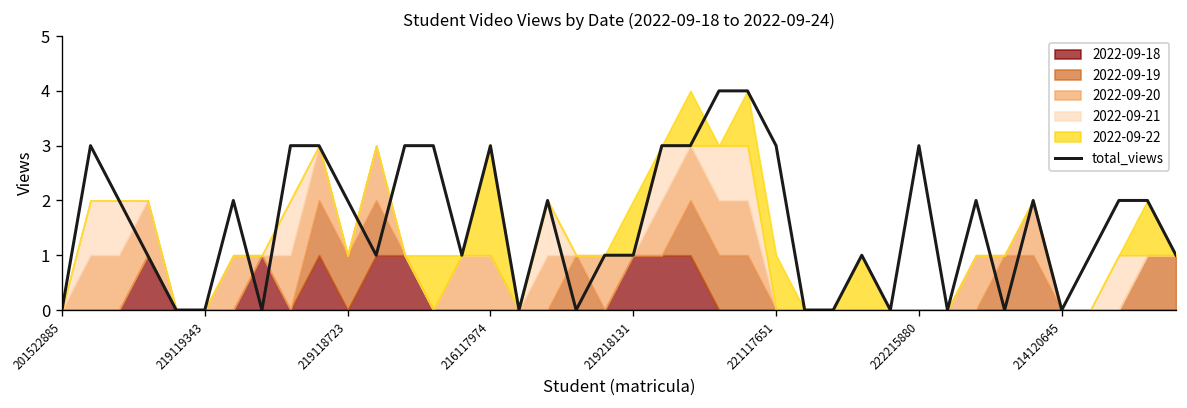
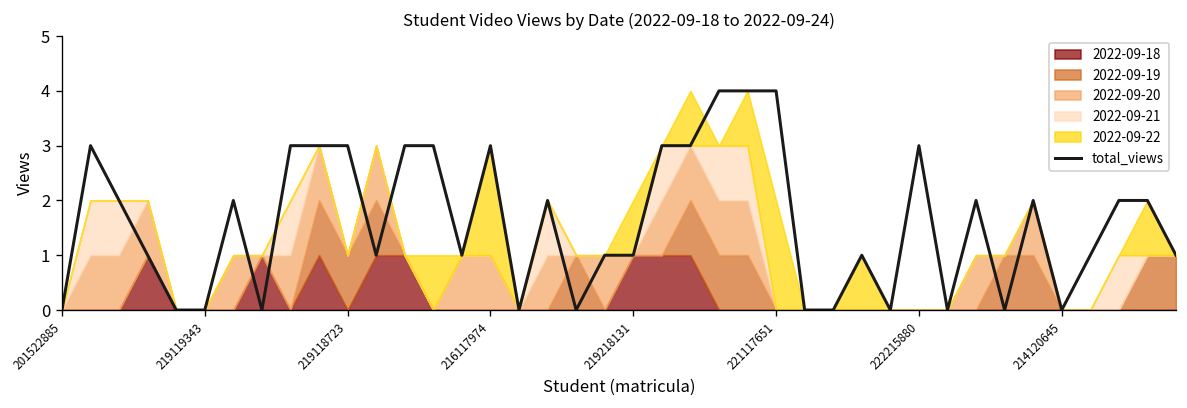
  {
    "total_views": {
-     "219118723": 2,
-     "221117651": 3,
+     "219118723": 3,
+     "221117651": 4,
      "222215880": 3
    },
    "2022-09-18": {
      "219118723": 0
    },
    "2022-09-22": {
-     "221117651": 1
+     "221117651": 2
    }
  }
